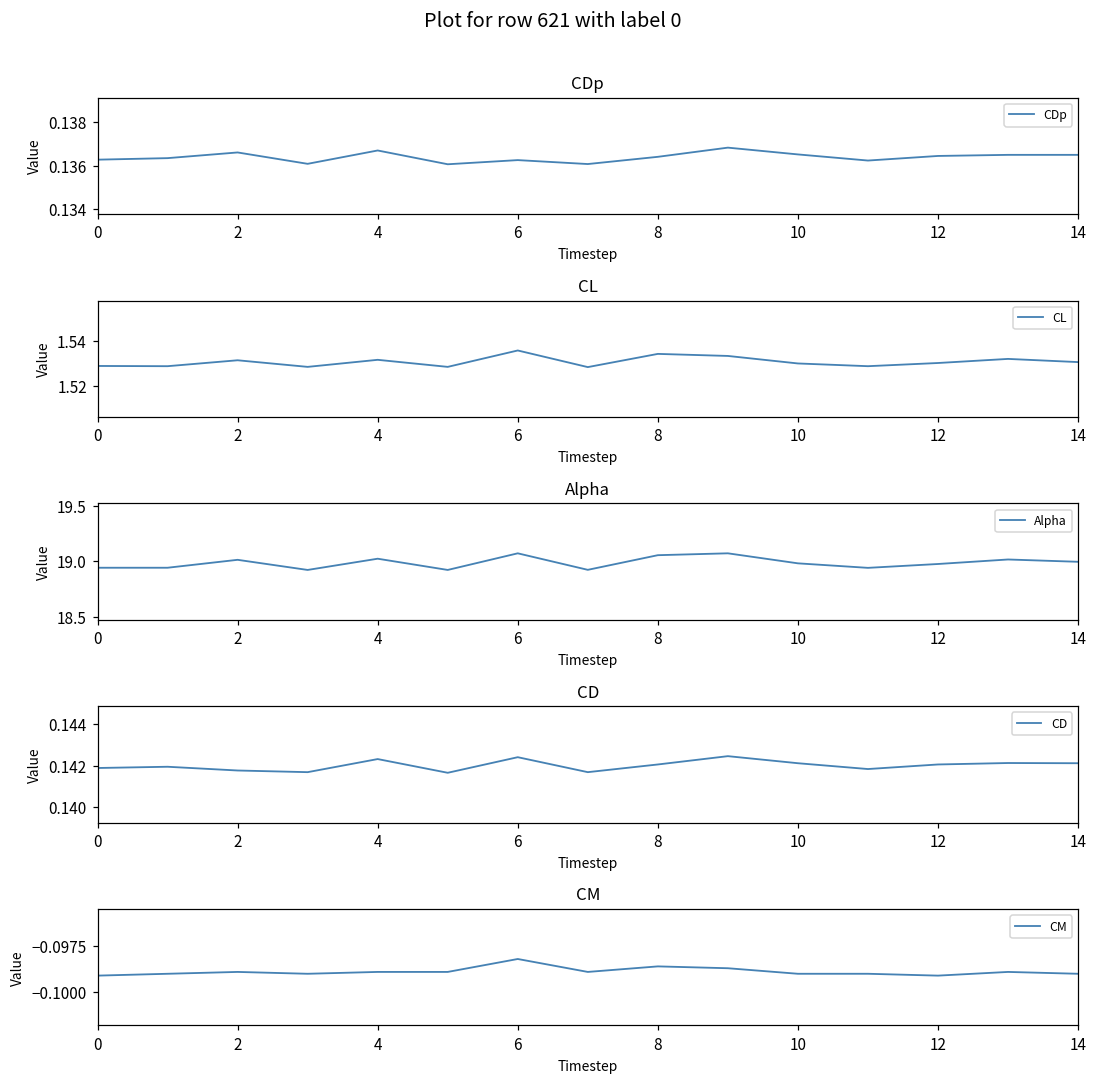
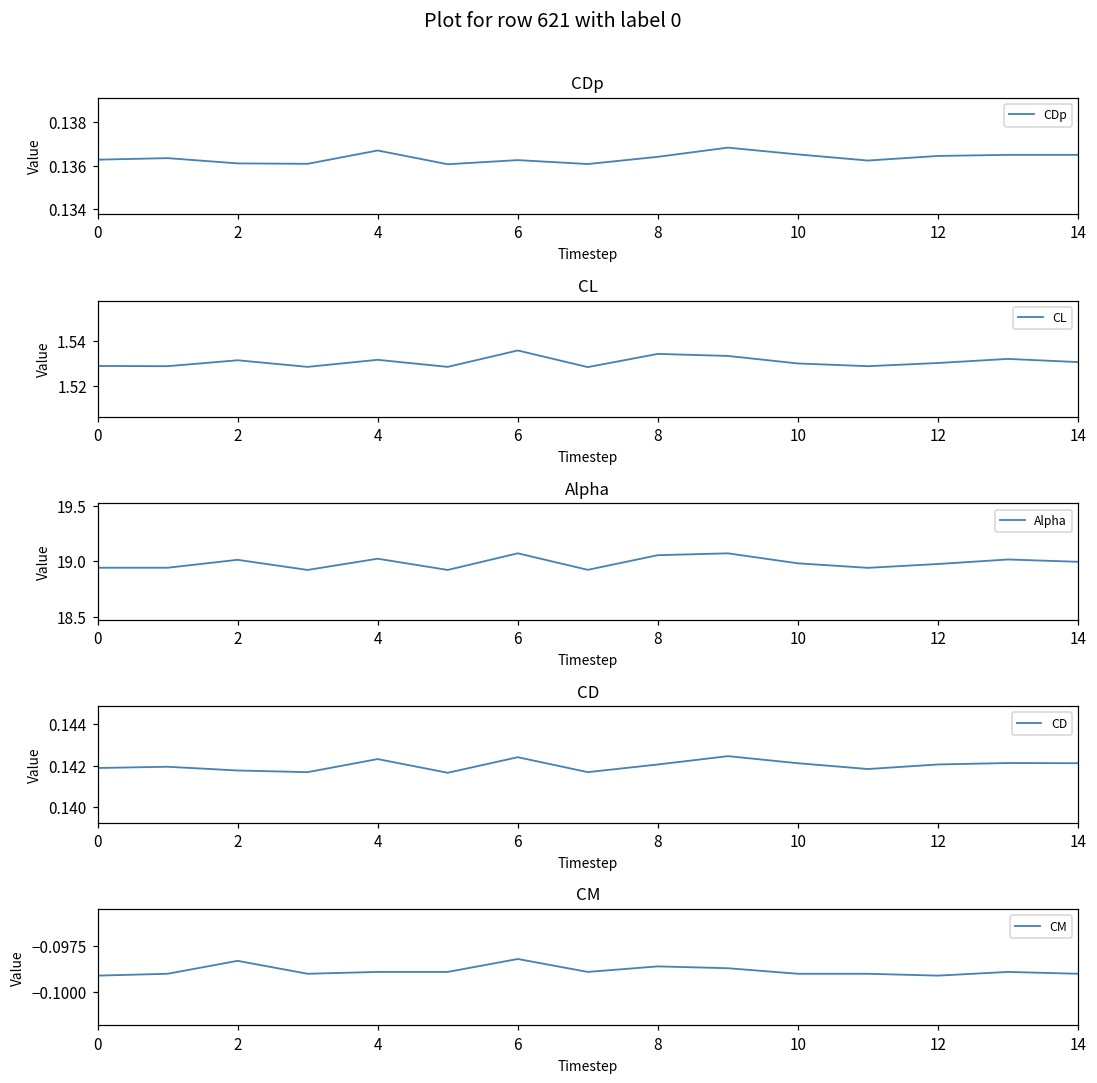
  {
    "CDp": {
      "0": 0.1363,
-     "2": 0.1366,
+     "2": 0.1361,
      "4": 0.1367,
      "6": 0.1363,
      "8": 0.1364,
      "10": 0.1365,
      "12": 0.1364,
      "14": 0.1365
    },
    "CL": {
      "0": 1.529,
      "2": 1.532,
      "4": 1.532,
      "6": 1.536,
      "8": 1.534,
      "10": 1.530,
      "12": 1.530,
      "14": 1.531
    },
    "Alpha": {
      "0": 18.94,
      "2": 19.02,
      "4": 19.03,
      "6": 19.07,
      "8": 19.06,
      "10": 18.98,
      "12": 18.98,
      "14": 19.00
    },
    "CD": {
      "0": 0.1419,
      "2": 0.1418,
      "4": 0.1423,
      "6": 0.1424,
      "8": 0.1421,
      "10": 0.1421,
      "12": 0.1421,
      "14": 0.1421
    },
    "CM": {
      "0": -0.0991,
-     "2": -0.0989,
+     "2": -0.0983,
      "4": -0.0989,
      "6": -0.0982,
      "8": -0.0986,
      "10": -0.0990,
      "12": -0.0991,
      "14": -0.0990
    }
  }
